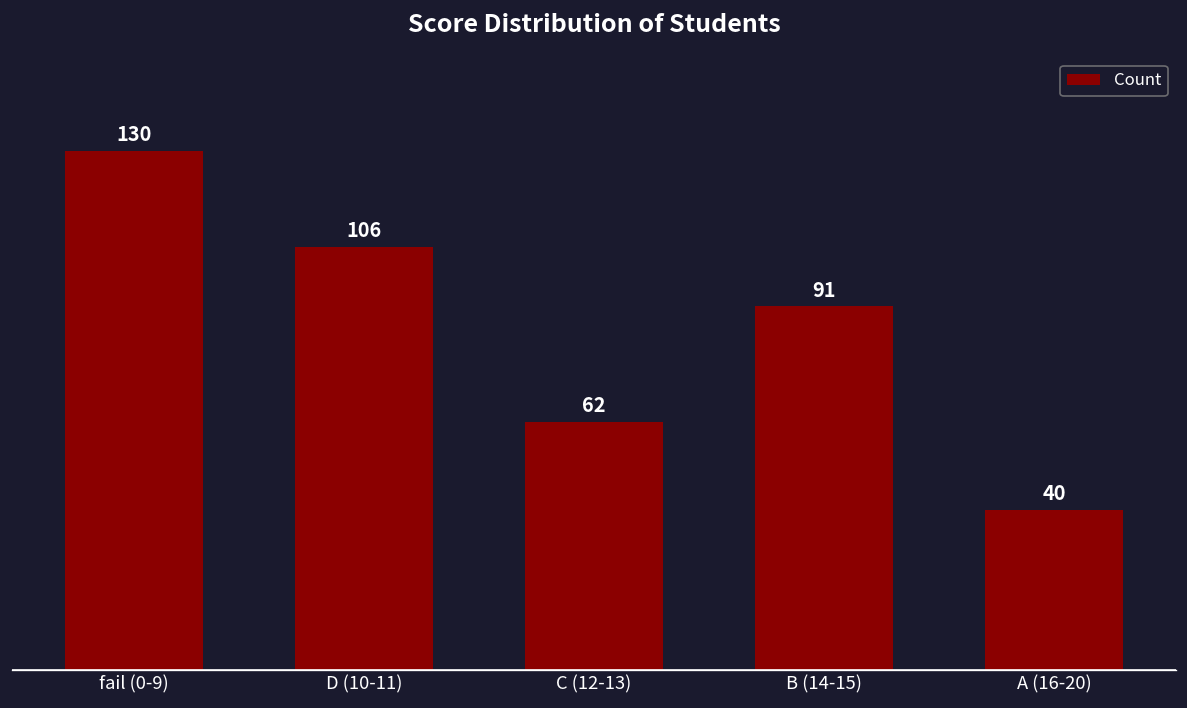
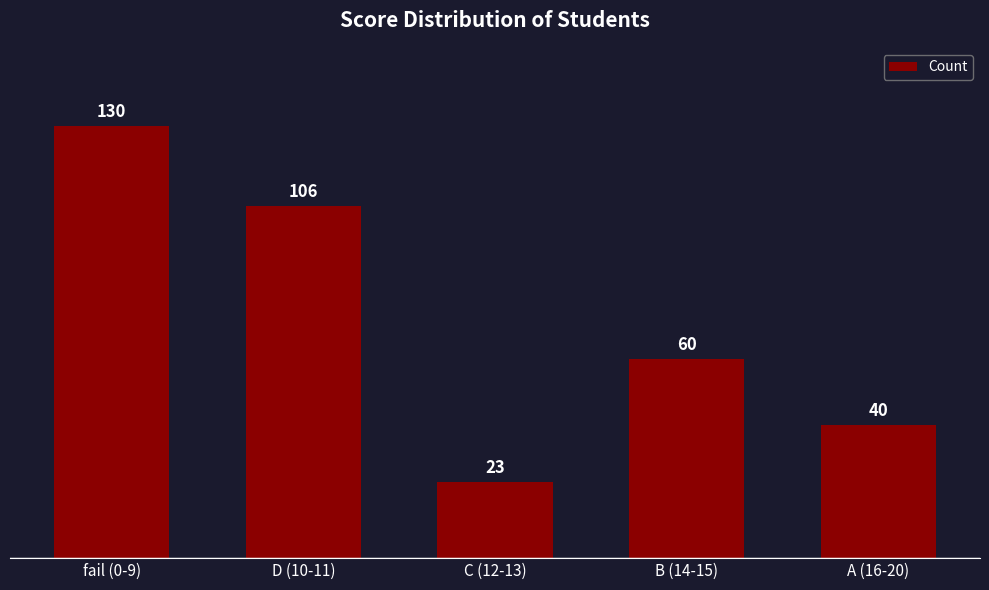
  {
    "fail (0-9)": 130,
    "D (10-11)": 106,
-   "C (12-13)": 62,
-   "B (14-15)": 91,
+   "C (12-13)": 23,
+   "B (14-15)": 60,
    "A (16-20)": 40
  }
